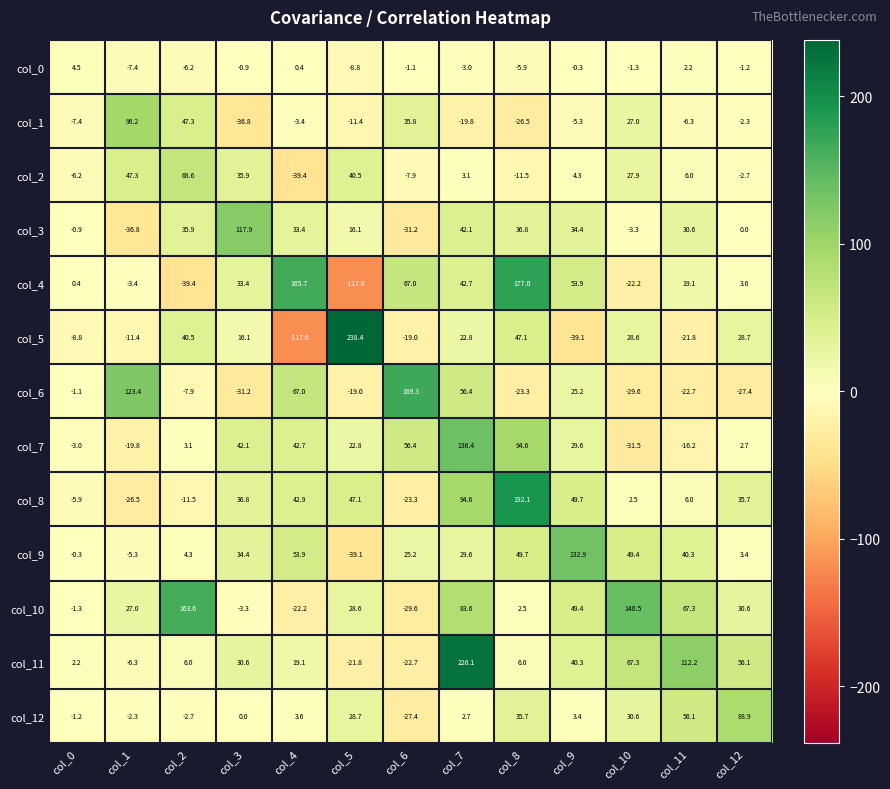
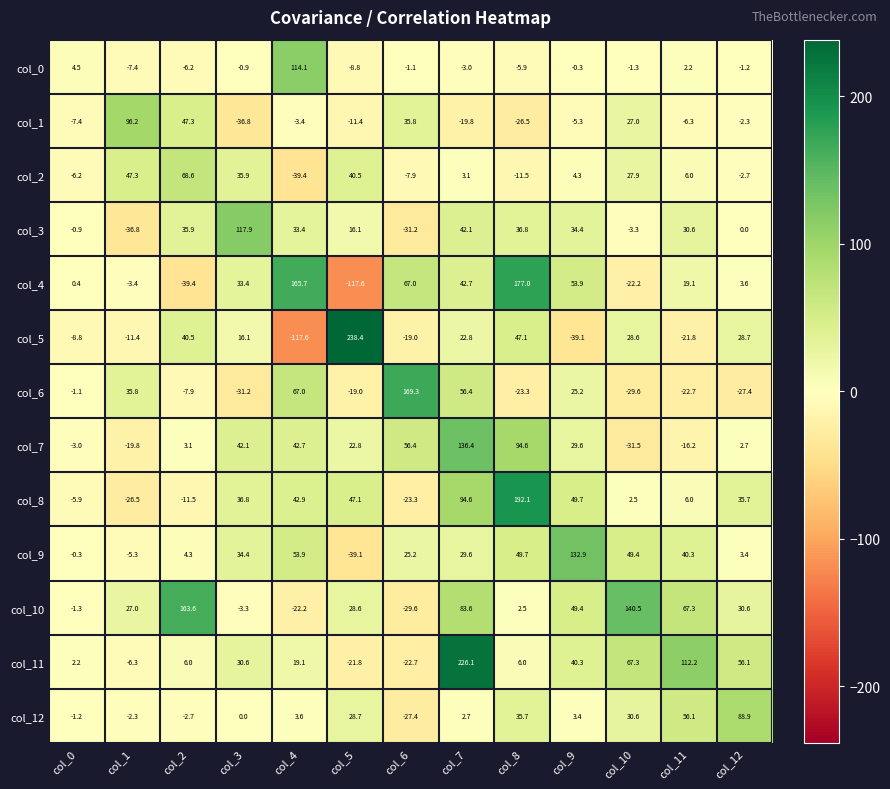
  {
    "col_0": {
      "col_0": 4.5,
      "col_1": -7.4,
      "col_2": -6.2,
      "col_3": -0.9,
-     "col_4": 0.4,
+     "col_4": 114.1,
      "col_5": -8.8,
      "col_6": -1.1,
      "col_7": -3.0,
      "col_8": -5.9,
      "col_9": -0.3,
      "col_10": -1.3,
      "col_11": 2.2,
      "col_12": -1.2
    },
    "col_1": {
      "col_0": -7.4,
      "col_1": 96.2,
      "col_2": 47.3,
      "col_3": -36.8,
      "col_4": -3.4,
      "col_5": -11.4,
      "col_6": 35.8,
      "col_7": -19.8,
      "col_8": -26.5,
      "col_9": -5.3,
      "col_10": 27.0,
      "col_11": -6.3,
      "col_12": -2.3
    },
    "col_2": {
      "col_0": -6.2,
      "col_1": 47.3,
      "col_2": 68.6,
      "col_3": 35.9,
      "col_4": -39.4,
      "col_5": 40.5,
      "col_6": -7.9,
      "col_7": 3.1,
      "col_8": -11.5,
      "col_9": 4.3,
      "col_10": 27.9,
      "col_11": 6.0,
      "col_12": -2.7
    },
    "col_3": {
      "col_0": -0.9,
      "col_1": -36.8,
      "col_2": 35.9,
      "col_3": 117.9,
      "col_4": 33.4,
      "col_5": 16.1,
      "col_6": -31.2,
      "col_7": 42.1,
      "col_8": 36.8,
      "col_9": 34.4,
      "col_10": -3.3,
      "col_11": 30.6,
      "col_12": 0.0
    },
    "col_4": {
      "col_0": 0.4,
      "col_1": -3.4,
      "col_2": -39.4,
      "col_3": 33.4,
      "col_4": 165.7,
      "col_5": -117.6,
      "col_6": 67.0,
      "col_7": 42.7,
      "col_8": 177.0,
      "col_9": 53.9,
      "col_10": -22.2,
      "col_11": 19.1,
      "col_12": 3.6
    },
    "col_5": {
      "col_0": -8.8,
      "col_1": -11.4,
      "col_2": 40.5,
      "col_3": 16.1,
      "col_4": -117.6,
      "col_5": 238.4,
      "col_6": -19.0,
      "col_7": 22.8,
      "col_8": 47.1,
      "col_9": -39.1,
      "col_10": 28.6,
      "col_11": -21.8,
      "col_12": 28.7
    },
    "col_6": {
      "col_0": -1.1,
-     "col_1": 123.4,
+     "col_1": 35.8,
      "col_2": -7.9,
      "col_3": -31.2,
      "col_4": 67.0,
      "col_5": -19.0,
      "col_6": 169.3,
      "col_7": 56.4,
      "col_8": -23.3,
      "col_9": 25.2,
      "col_10": -29.6,
      "col_11": -22.7,
      "col_12": -27.4
    },
    "col_7": {
      "col_0": -3.0,
      "col_1": -19.8,
      "col_2": 3.1,
      "col_3": 42.1,
      "col_4": 42.7,
      "col_5": 22.8,
      "col_6": 56.4,
      "col_7": 136.4,
      "col_8": 94.6,
      "col_9": 29.6,
      "col_10": -31.5,
      "col_11": -16.2,
      "col_12": 2.7
    },
    "col_8": {
      "col_0": -5.9,
      "col_1": -26.5,
      "col_2": -11.5,
      "col_3": 36.8,
      "col_4": 42.9,
      "col_5": 47.1,
      "col_6": -23.3,
      "col_7": 94.6,
      "col_8": 192.1,
      "col_9": 49.7,
      "col_10": 2.5,
      "col_11": 6.0,
      "col_12": 35.7
    },
    "col_9": {
      "col_0": -0.3,
      "col_1": -5.3,
      "col_2": 4.3,
      "col_3": 34.4,
      "col_4": 53.9,
      "col_5": -39.1,
      "col_6": 25.2,
      "col_7": 29.6,
      "col_8": 49.7,
      "col_9": 132.9,
      "col_10": 49.4,
      "col_11": 40.3,
      "col_12": 3.4
    },
    "col_10": {
      "col_0": -1.3,
      "col_1": 27.0,
      "col_2": 163.6,
      "col_3": -3.3,
      "col_4": -22.2,
      "col_5": 28.6,
      "col_6": -29.6,
      "col_7": 83.6,
      "col_8": 2.5,
      "col_9": 49.4,
      "col_10": 140.5,
      "col_11": 67.3,
      "col_12": 30.6
    },
    "col_11": {
      "col_0": 2.2,
      "col_1": -6.3,
      "col_2": 6.0,
      "col_3": 30.6,
      "col_4": 19.1,
      "col_5": -21.8,
      "col_6": -22.7,
      "col_7": 226.1,
      "col_8": 6.0,
      "col_9": 40.3,
      "col_10": 67.3,
      "col_11": 112.2,
      "col_12": 56.1
    },
    "col_12": {
      "col_0": -1.2,
      "col_1": -2.3,
      "col_2": -2.7,
      "col_3": 0.0,
      "col_4": 3.6,
      "col_5": 28.7,
      "col_6": -27.4,
      "col_7": 2.7,
      "col_8": 35.7,
      "col_9": 3.4,
      "col_10": 30.6,
      "col_11": 56.1,
      "col_12": 88.9
    }
  }
